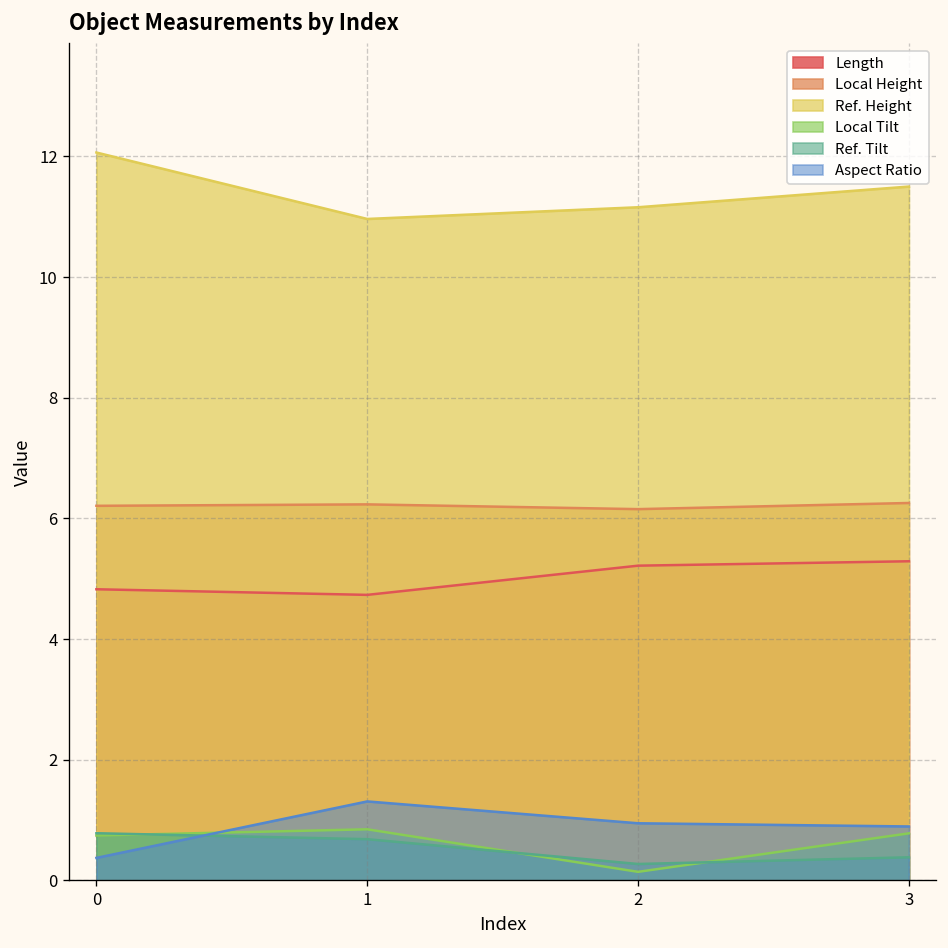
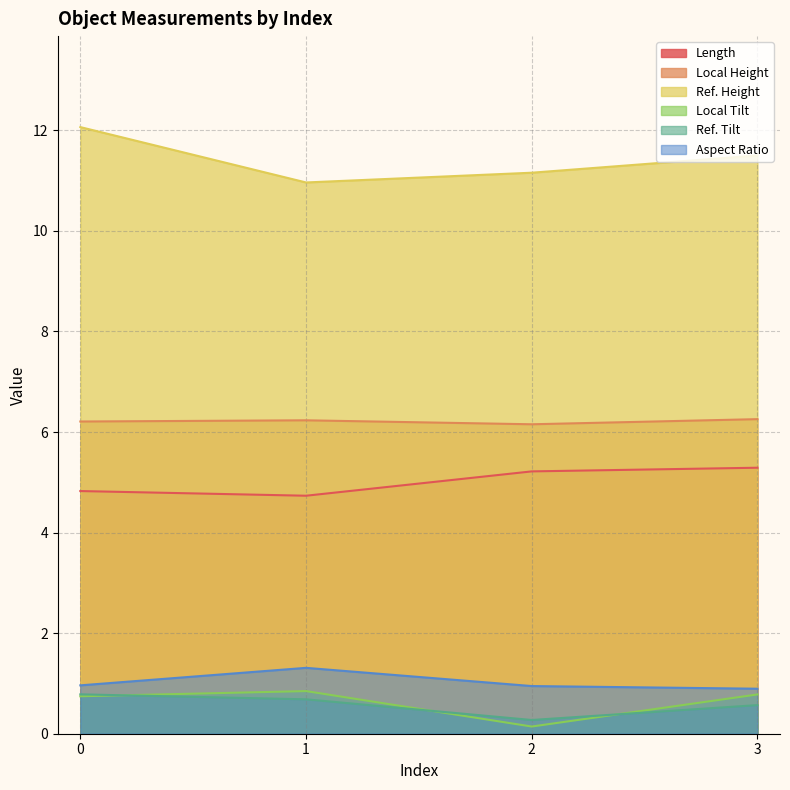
  {
    "Ref. Height": {
      "0": 12.1,
      "1": 11.0,
      "2": 11.2
    },
    "Local Tilt": {
      "1": 0.8,
      "2": 0.1,
      "3": 0.8
    },
    "Ref. Tilt": {
      "1": 0.7,
      "2": 0.3,
-     "3": 0.4
+     "3": 0.6
    },
    "Aspect Ratio": {
-     "0": 0.4,
+     "0": 1.0,
      "1": 1.3,
      "2": 0.9,
      "3": 0.9
    }
  }
